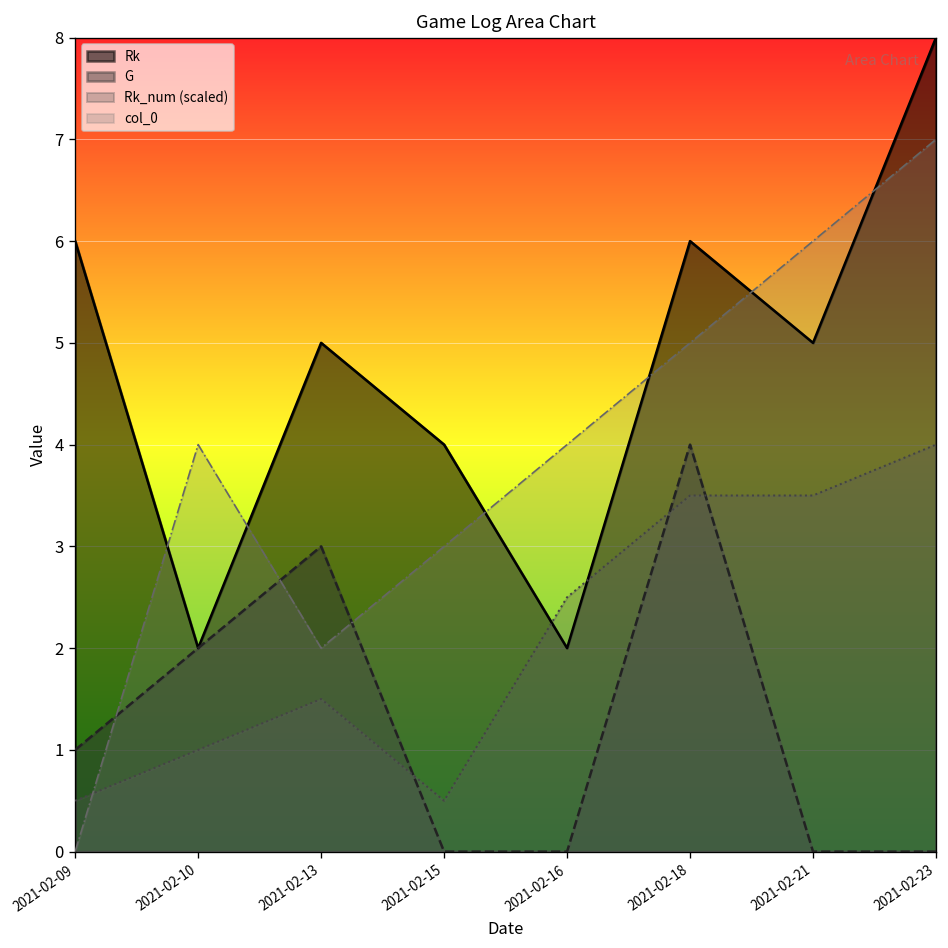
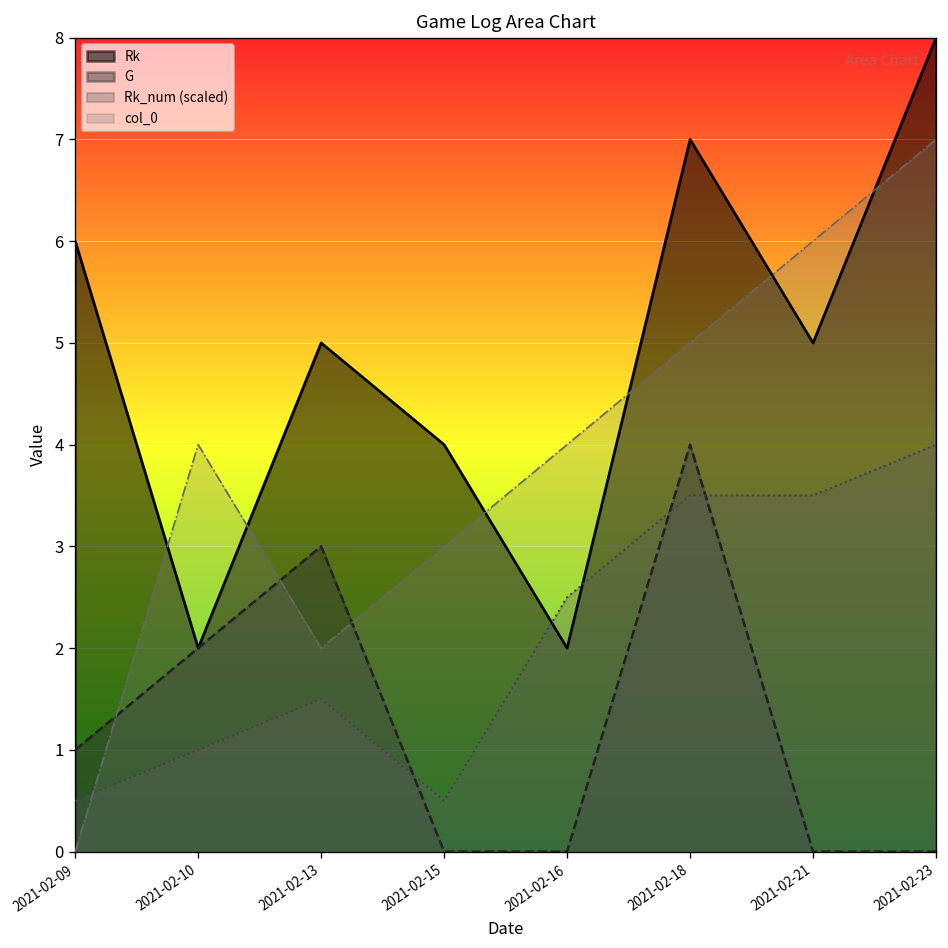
  {
    "Rk": {
      "2021-02-09": 6,
      "2021-02-13": 5,
      "2021-02-15": 4,
      "2021-02-16": 2,
-     "2021-02-18": 6,
+     "2021-02-18": 7,
      "2021-02-21": 5,
      "2021-02-23": 8
    }
  }
